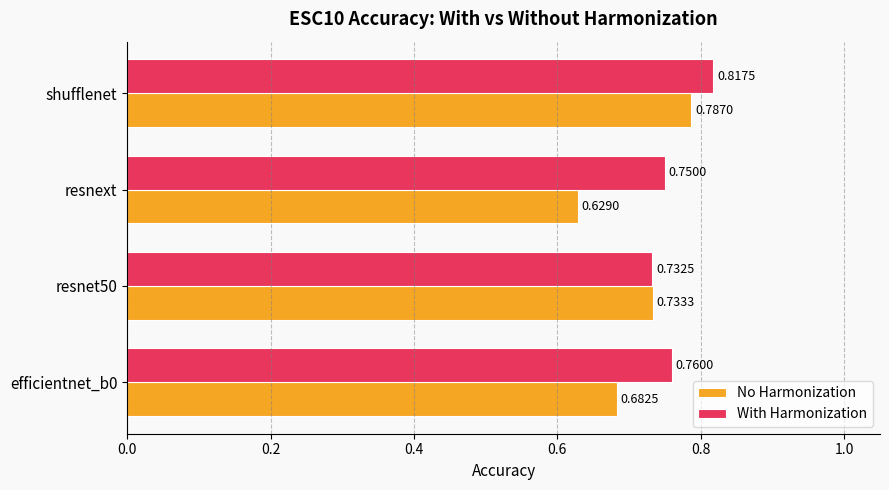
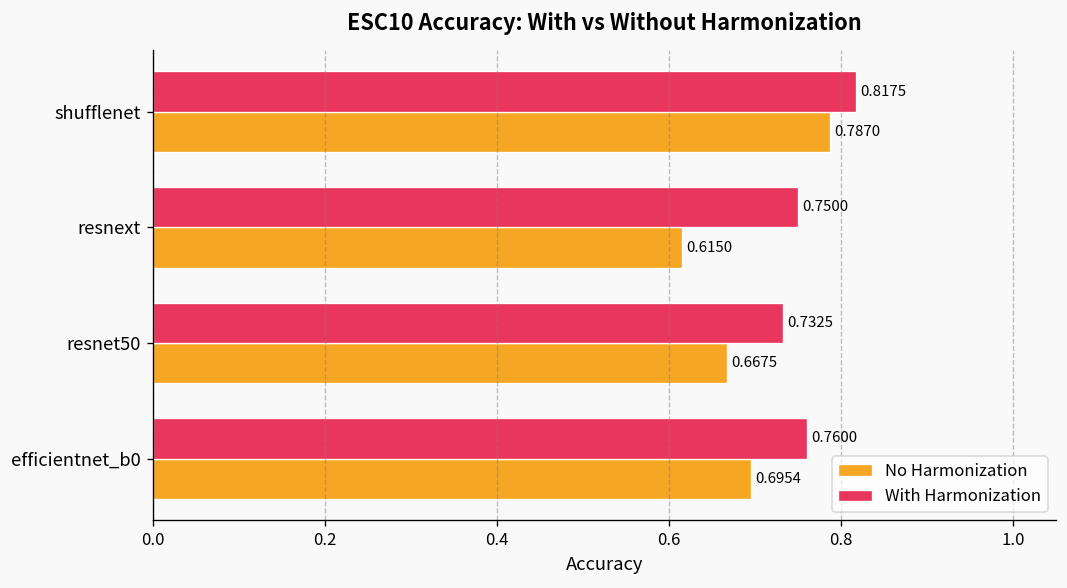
  {
    "No Harmonization": {
      "shufflenet": 0.7870,
-     "resnext": 0.6290,
-     "resnet50": 0.7333,
-     "efficientnet_b0": 0.6825
+     "resnext": 0.6150,
+     "resnet50": 0.6675,
+     "efficientnet_b0": 0.6954
    },
    "With Harmonization": {
      "shufflenet": 0.8175,
      "resnext": 0.7500,
      "resnet50": 0.7325,
      "efficientnet_b0": 0.7600
    }
  }
